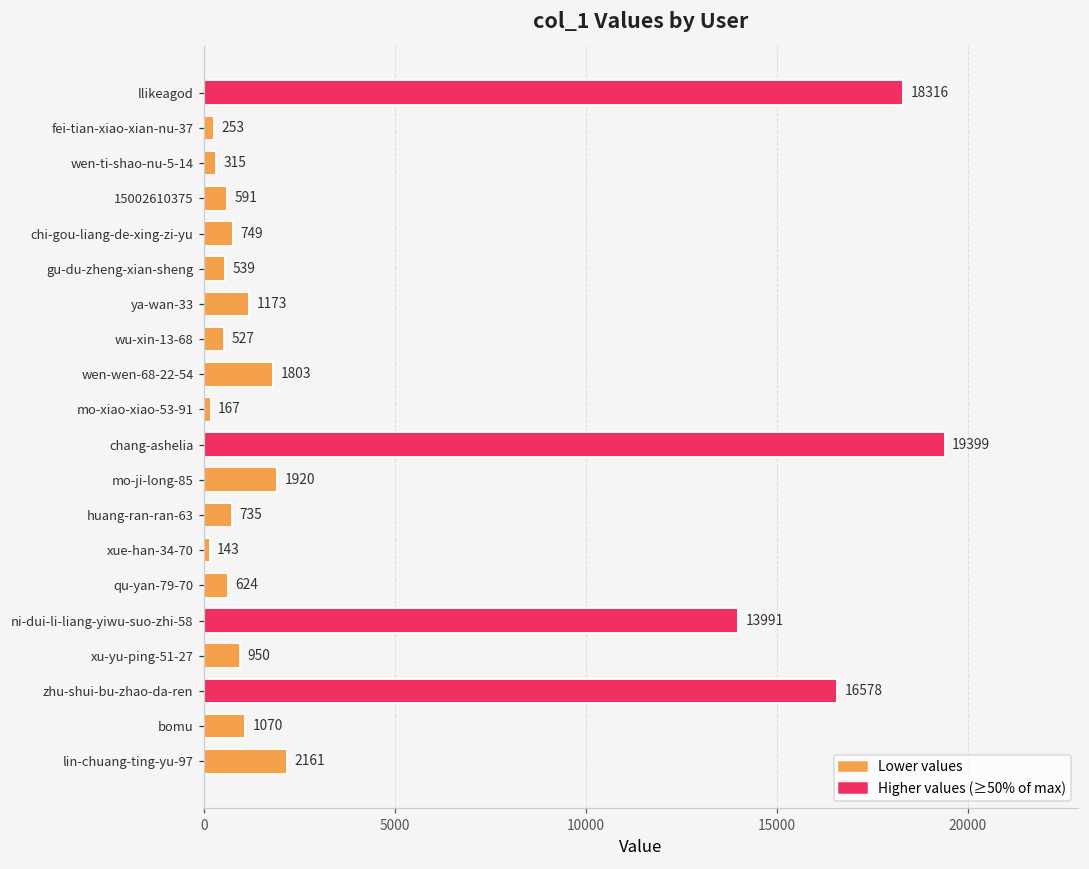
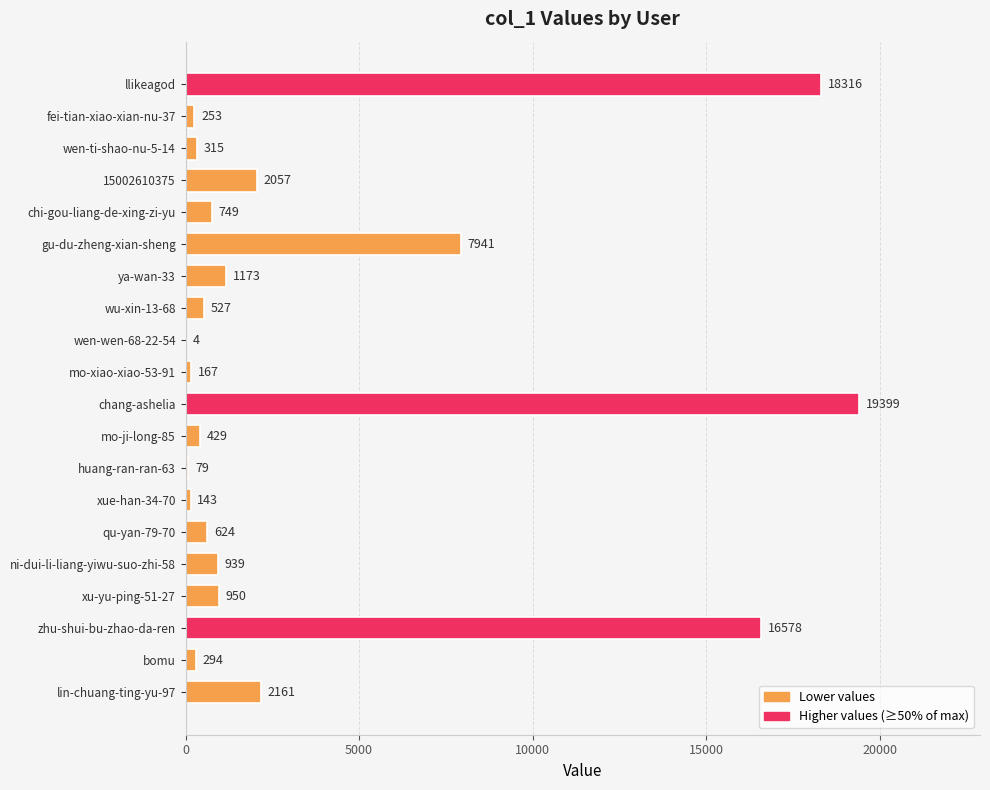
  {
    "llikeagod": 18316,
    "fei-tian-xiao-xian-nu-37": 253,
    "wen-ti-shao-nu-5-14": 315,
-   "15002610375": 591,
+   "15002610375": 2057,
    "chi-gou-liang-de-xing-zi-yu": 749,
-   "gu-du-zheng-xian-sheng": 539,
+   "gu-du-zheng-xian-sheng": 7941,
    "ya-wan-33": 1173,
    "wu-xin-13-68": 527,
-   "wen-wen-68-22-54": 1803,
+   "wen-wen-68-22-54": 4,
    "mo-xiao-xiao-53-91": 167,
    "chang-ashelia": 19399,
-   "mo-ji-long-85": 1920,
-   "huang-ran-ran-63": 735,
+   "mo-ji-long-85": 429,
+   "huang-ran-ran-63": 79,
    "xue-han-34-70": 143,
    "qu-yan-79-70": 624,
-   "ni-dui-li-liang-yiwu-suo-zhi-58": 13991,
+   "ni-dui-li-liang-yiwu-suo-zhi-58": 939,
    "xu-yu-ping-51-27": 950,
    "zhu-shui-bu-zhao-da-ren": 16578,
-   "bomu": 1070,
+   "bomu": 294,
    "lin-chuang-ting-yu-97": 2161
  }
